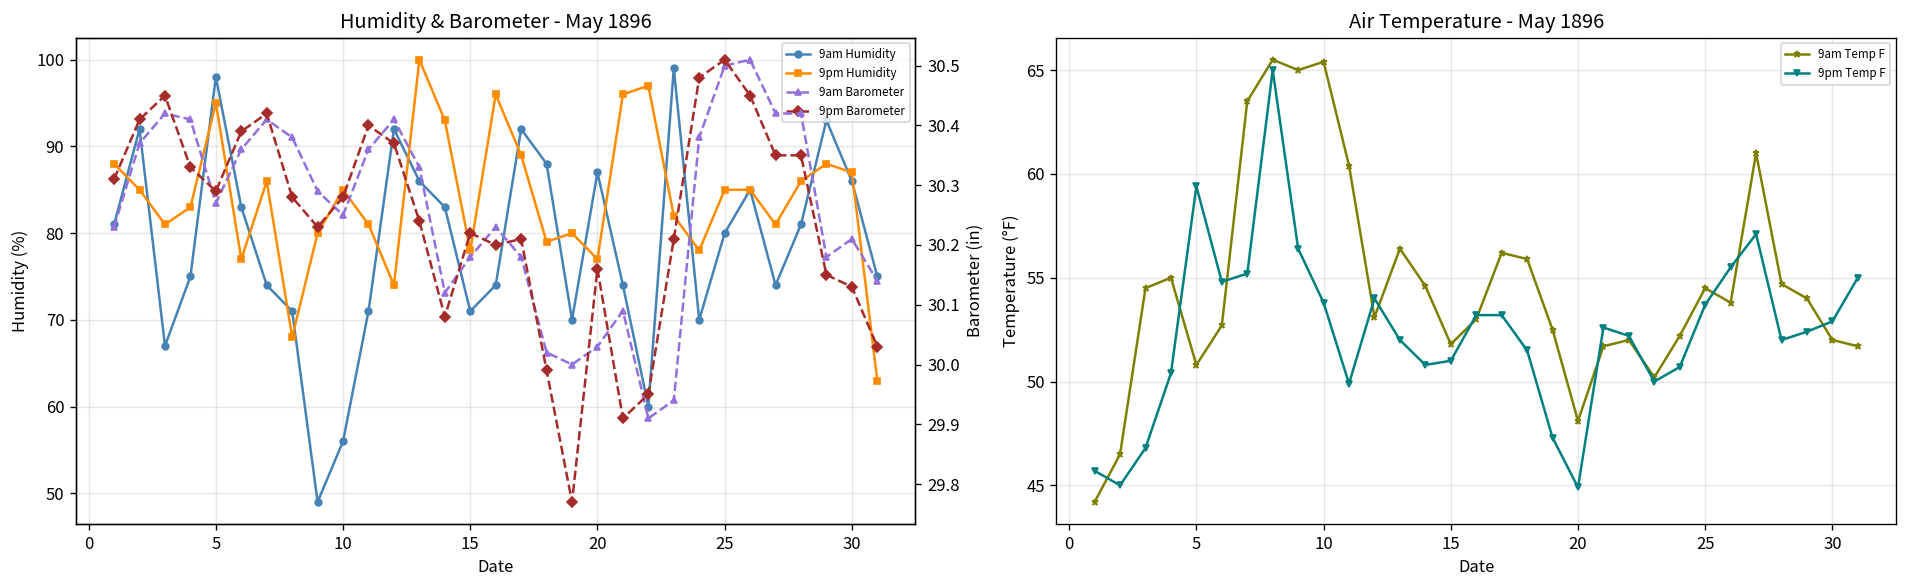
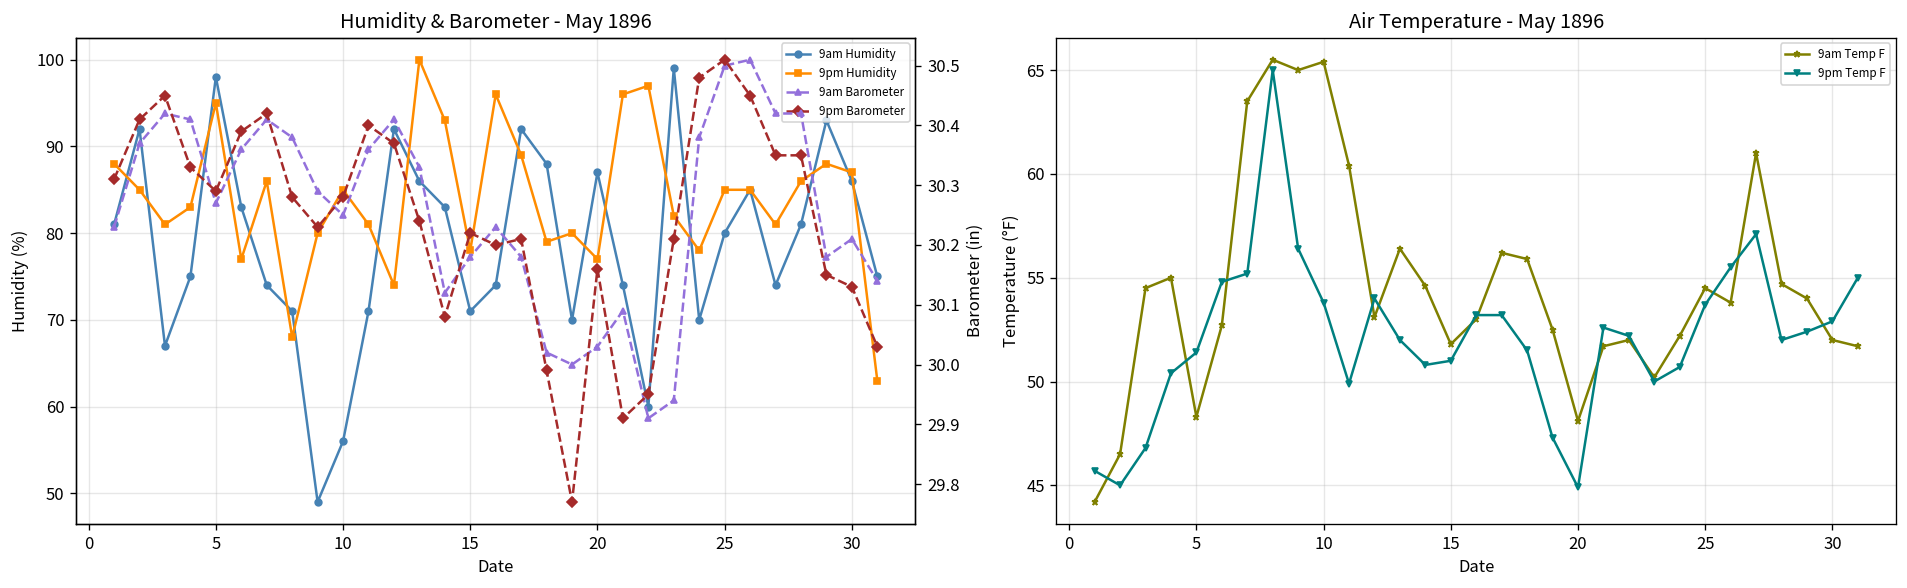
  {
    "Air Temperature - May 1896": {
      "9am Temp F": {
-       "5": 50.8,
+       "5": 48.3,
        "10": 65.4,
        "15": 51.8,
        "20": 48.1,
        "25": 54.5,
        "30": 52.0
      },
      "9pm Temp F": {
-       "5": 59.4,
+       "5": 51.4,
        "10": 53.8,
        "15": 51.0,
        "20": 44.9,
        "25": 53.7,
        "30": 52.9
      }
    }
  }
